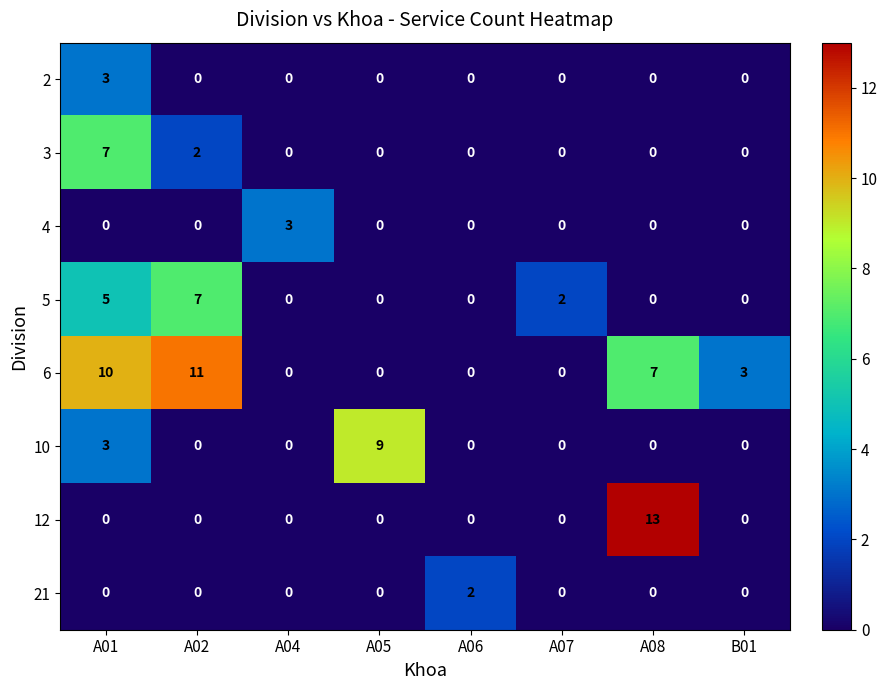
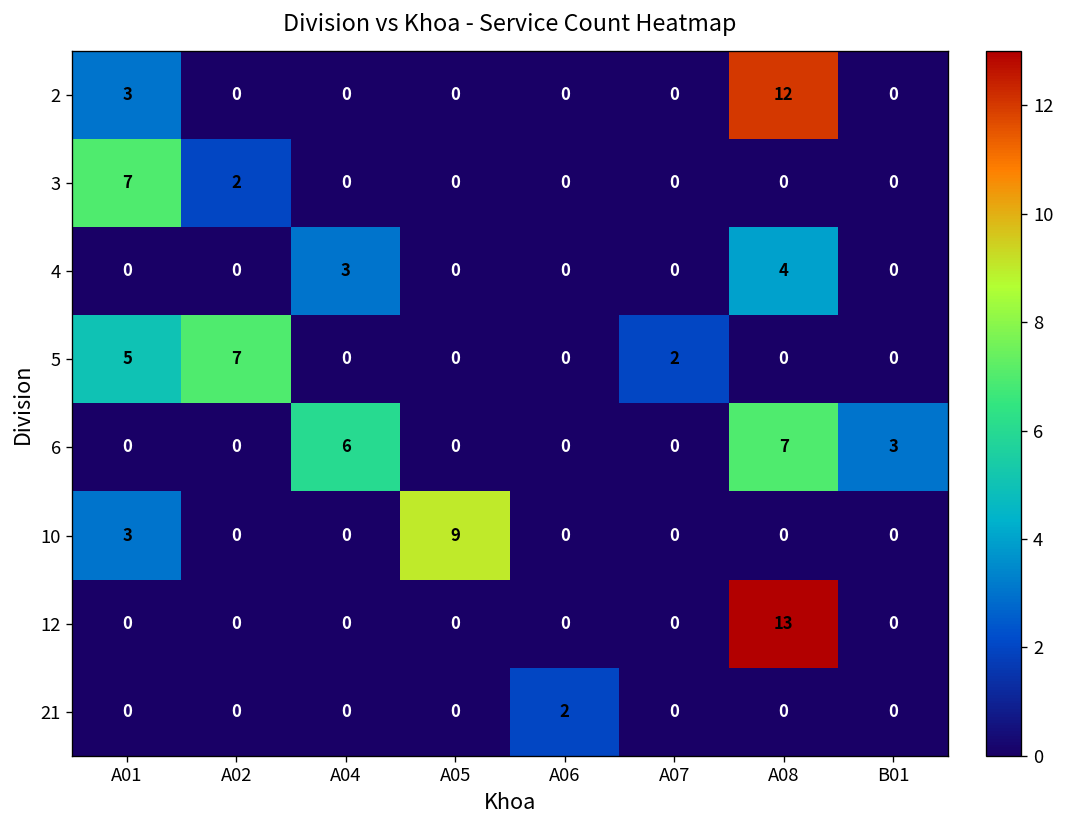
  {
    "2": {
      "A01": 3,
      "A02": 0,
      "A04": 0,
      "A05": 0,
      "A06": 0,
      "A07": 0,
-     "A08": 0,
+     "A08": 12,
      "B01": 0
    },
    "3": {
      "A01": 7,
      "A02": 2,
      "A04": 0,
      "A05": 0,
      "A06": 0,
      "A07": 0,
      "A08": 0,
      "B01": 0
    },
    "4": {
      "A01": 0,
      "A02": 0,
      "A04": 3,
      "A05": 0,
      "A06": 0,
      "A07": 0,
-     "A08": 0,
+     "A08": 4,
      "B01": 0
    },
    "5": {
      "A01": 5,
      "A02": 7,
      "A04": 0,
      "A05": 0,
      "A06": 0,
      "A07": 2,
      "A08": 0,
      "B01": 0
    },
    "6": {
-     "A01": 10,
-     "A02": 11,
-     "A04": 0,
+     "A01": 0,
+     "A02": 0,
+     "A04": 6,
      "A05": 0,
      "A06": 0,
      "A07": 0,
      "A08": 7,
      "B01": 3
    },
    "10": {
      "A01": 3,
      "A02": 0,
      "A04": 0,
      "A05": 9,
      "A06": 0,
      "A07": 0,
      "A08": 0,
      "B01": 0
    },
    "12": {
      "A01": 0,
      "A02": 0,
      "A04": 0,
      "A05": 0,
      "A06": 0,
      "A07": 0,
      "A08": 13,
      "B01": 0
    },
    "21": {
      "A01": 0,
      "A02": 0,
      "A04": 0,
      "A05": 0,
      "A06": 2,
      "A07": 0,
      "A08": 0,
      "B01": 0
    }
  }
